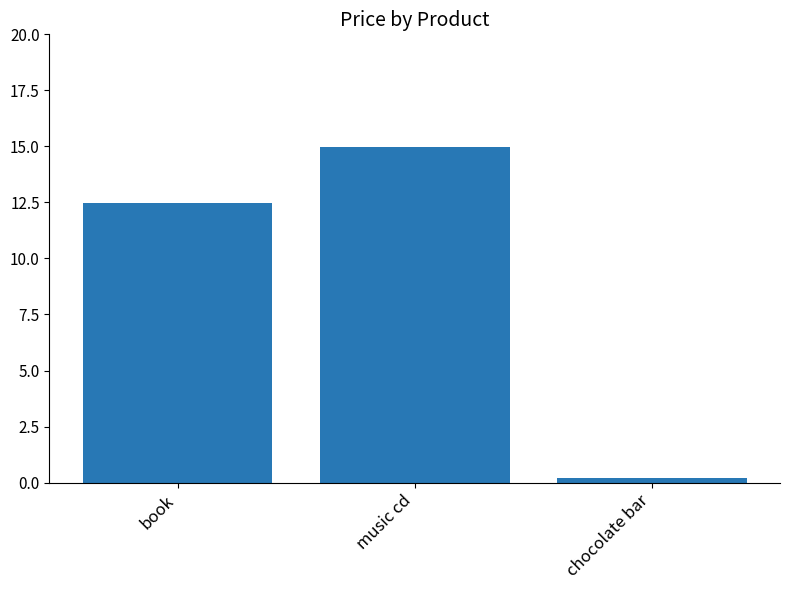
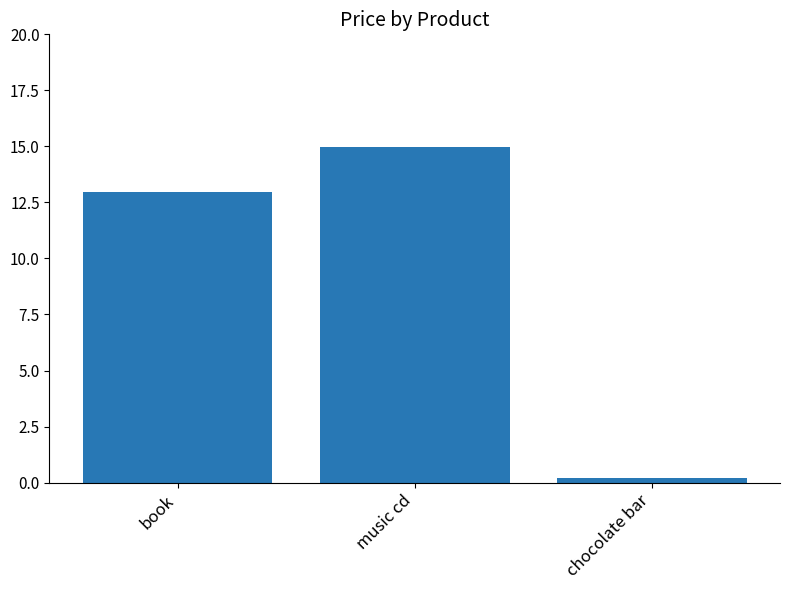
  {
-   "book": 12.5,
+   "book": 13.0,
    "music cd": 15.0,
    "chocolate bar": 0.2
  }
